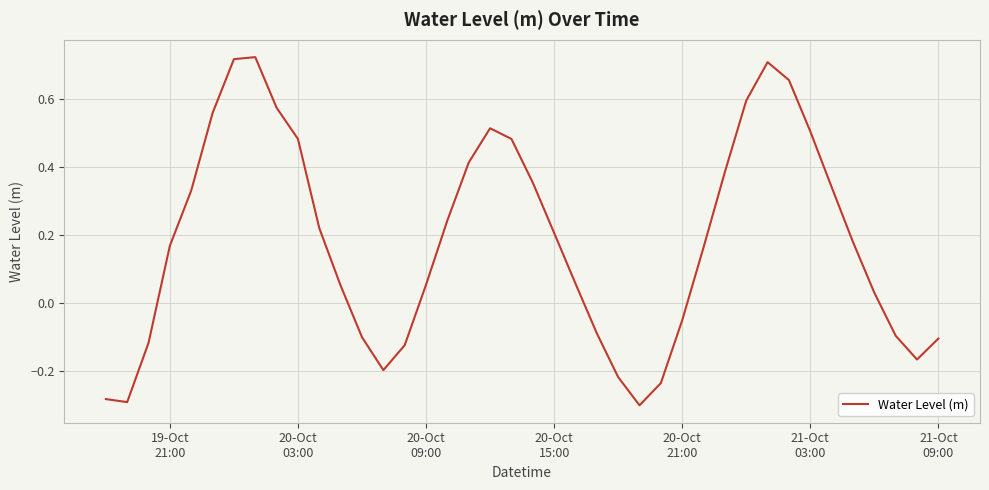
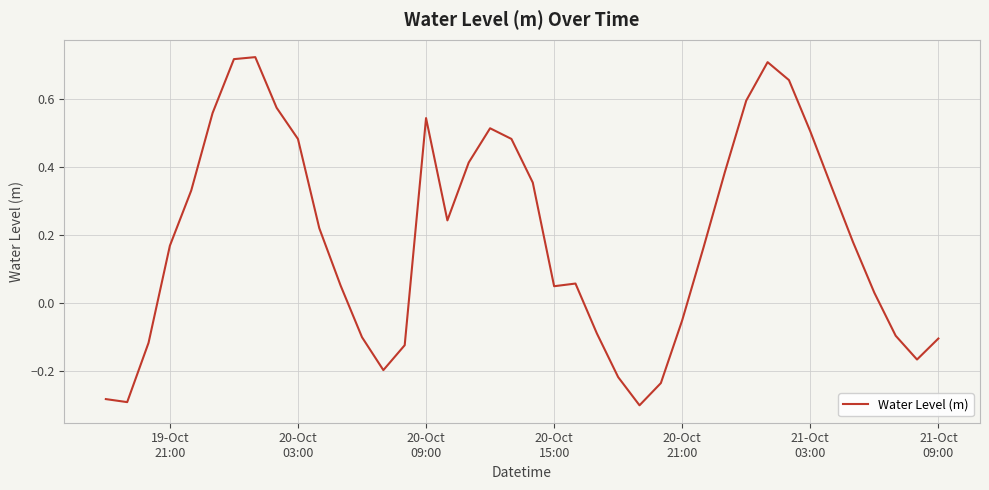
  {
    "19-Oct 21:00": 0.17,
    "20-Oct 03:00": 0.48,
-   "20-Oct 09:00": 0.05,
-   "20-Oct 15:00": 0.21,
+   "20-Oct 09:00": 0.54,
+   "20-Oct 15:00": 0.05,
    "20-Oct 21:00": -0.05,
    "21-Oct 03:00": 0.50,
    "21-Oct 09:00": -0.10
  }
